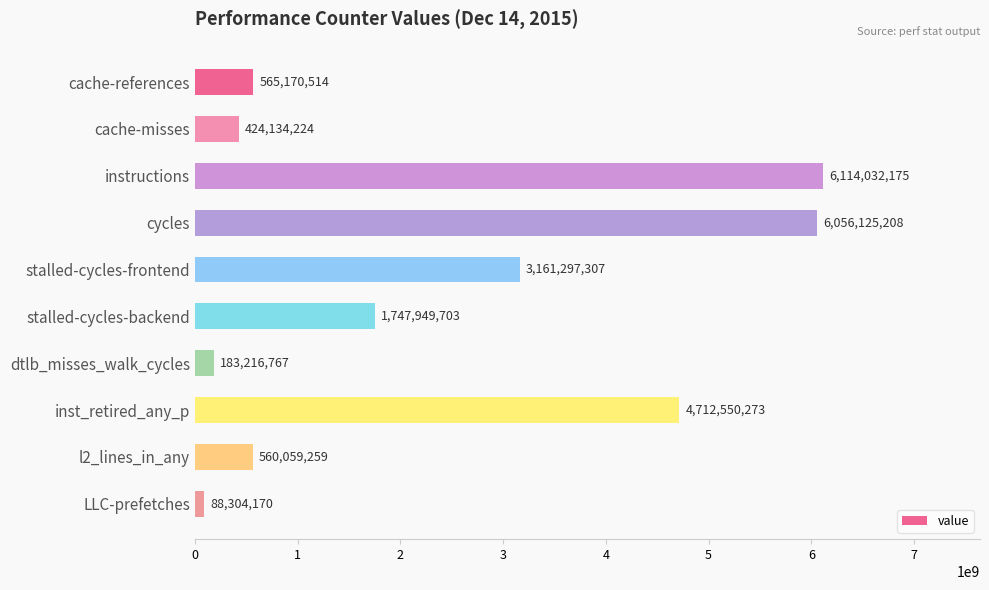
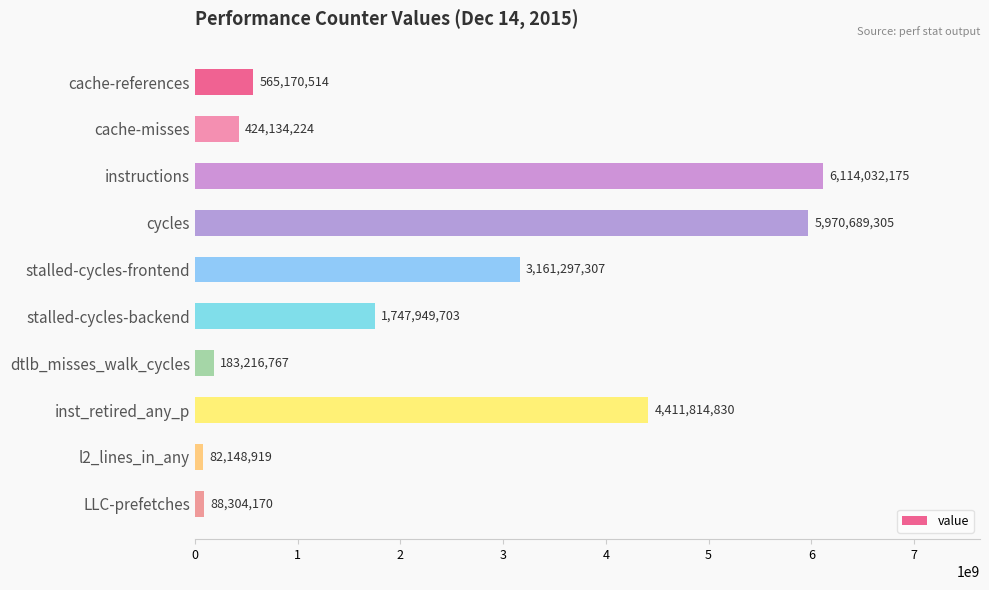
  {
    "cache-references": "565,170,514",
    "cache-misses": "424,134,224",
    "instructions": "6,114,032,175",
-   "cycles": "6,056,125,208",
+   "cycles": "5,970,689,305",
    "stalled-cycles-frontend": "3,161,297,307",
    "stalled-cycles-backend": "1,747,949,703",
    "dtlb_misses_walk_cycles": "183,216,767",
-   "inst_retired_any_p": "4,712,550,273",
-   "l2_lines_in_any": "560,059,259",
+   "inst_retired_any_p": "4,411,814,830",
+   "l2_lines_in_any": "82,148,919",
    "LLC-prefetches": "88,304,170"
  }
